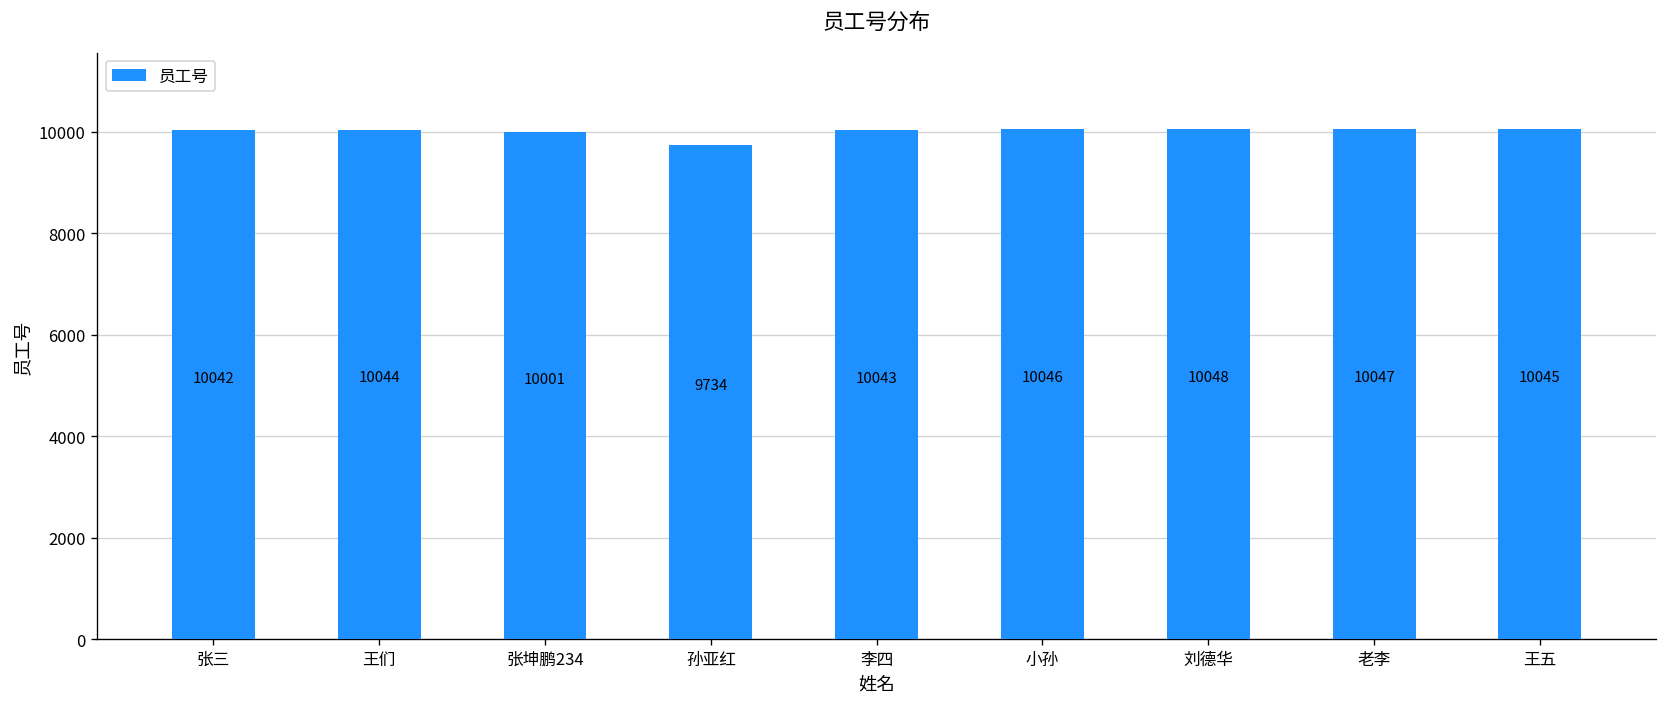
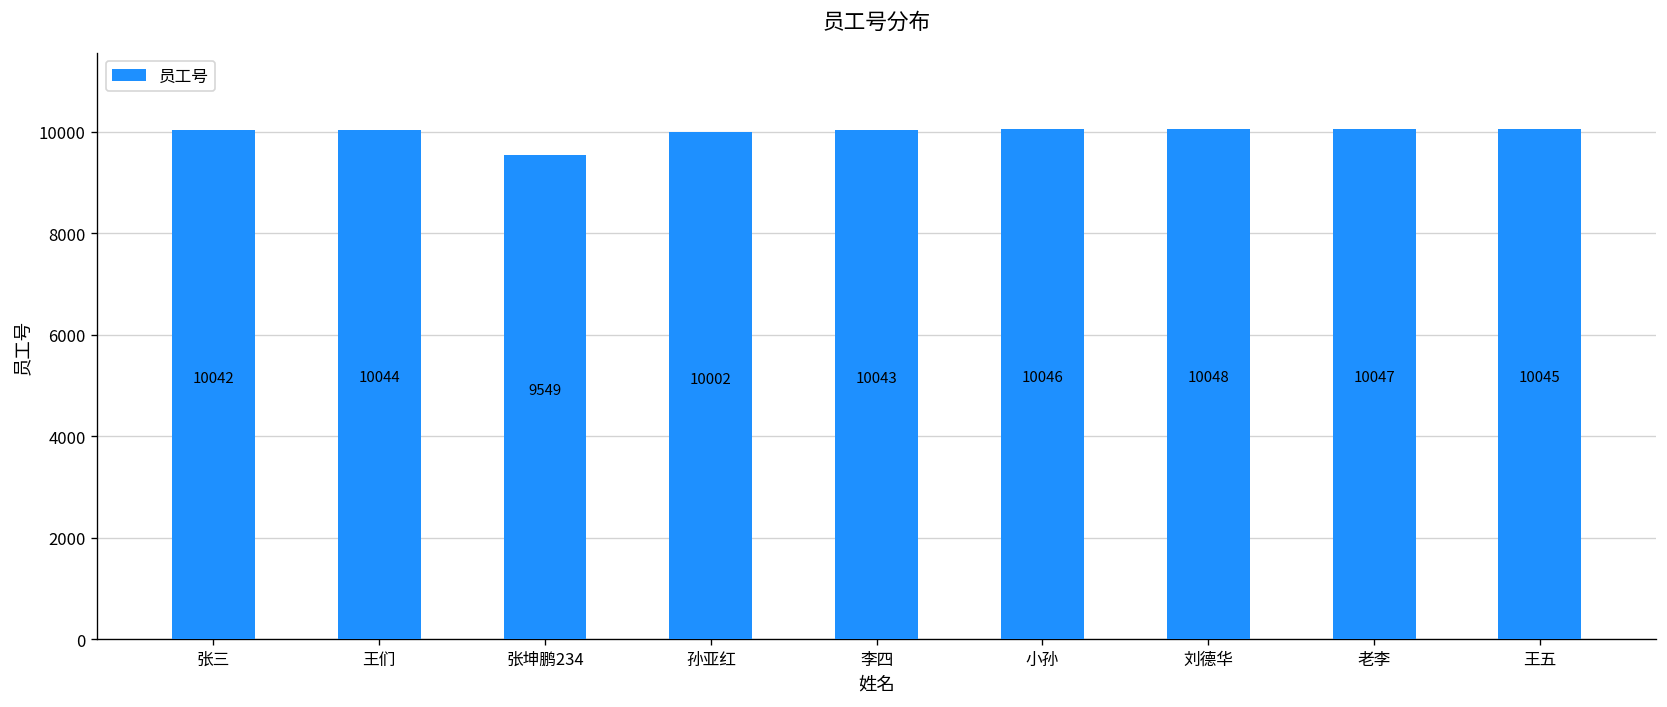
  {
    "张三": 10042,
    "王们": 10044,
-   "张坤鹏234": 10001,
-   "孙亚红": 9734,
+   "张坤鹏234": 9549,
+   "孙亚红": 10002,
    "李四": 10043,
    "小孙": 10046,
    "刘德华": 10048,
    "老李": 10047,
    "王五": 10045
  }
